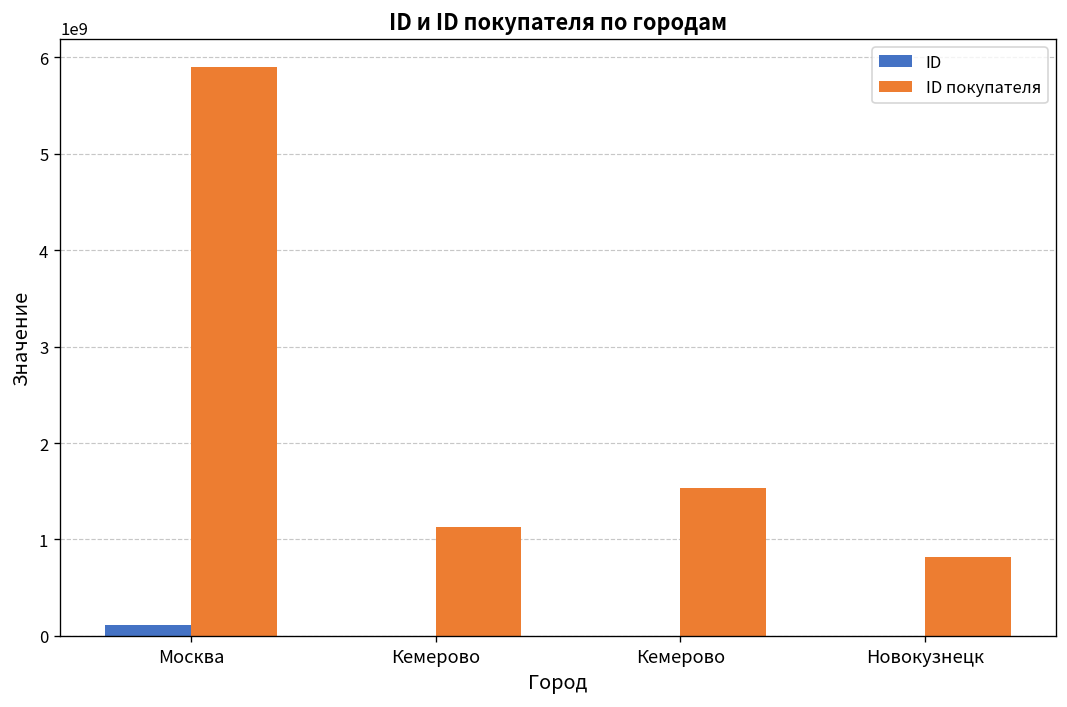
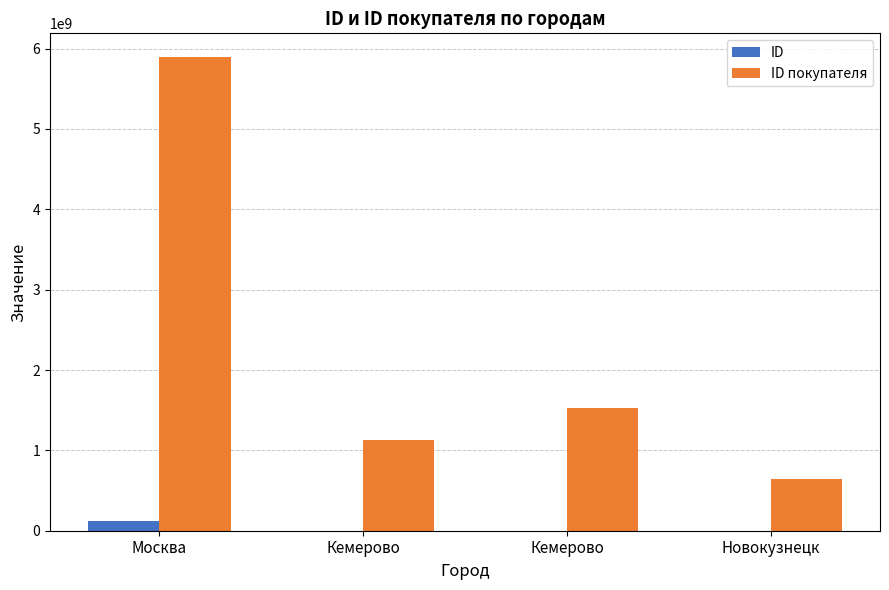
  {
    "ID": {
      "Москва": 100000000
    },
    "ID покупателя": {
      "Москва": 5900000000,
-     "Новокузнецк": 800000000
+     "Новокузнецк": 600000000
    }
  }
